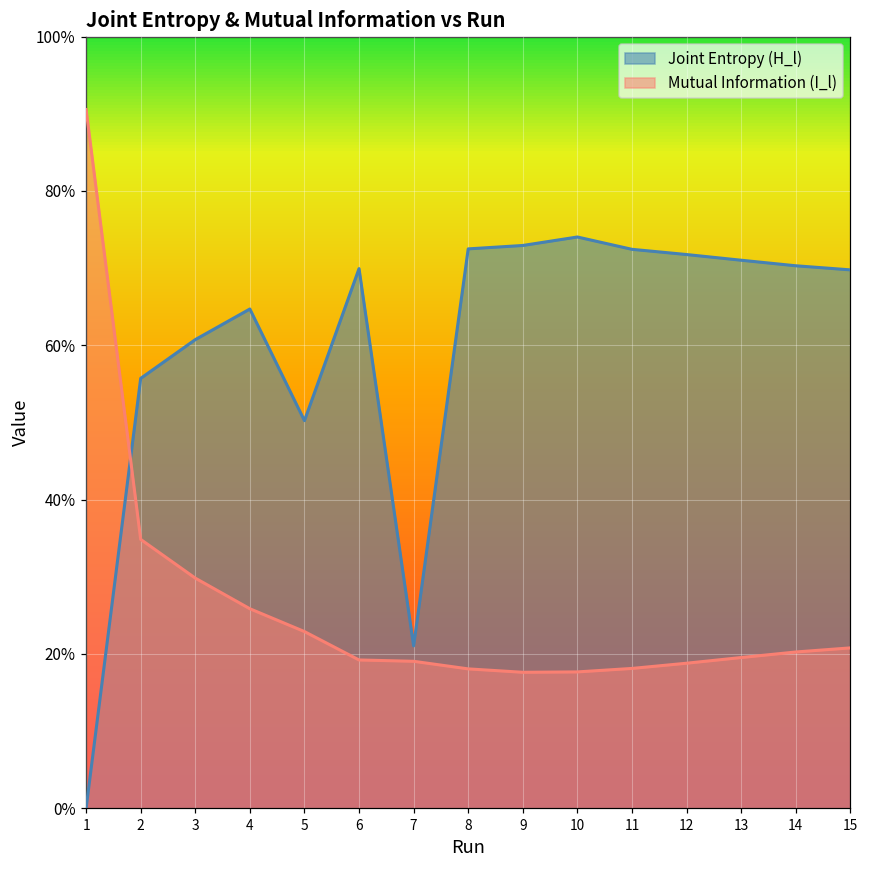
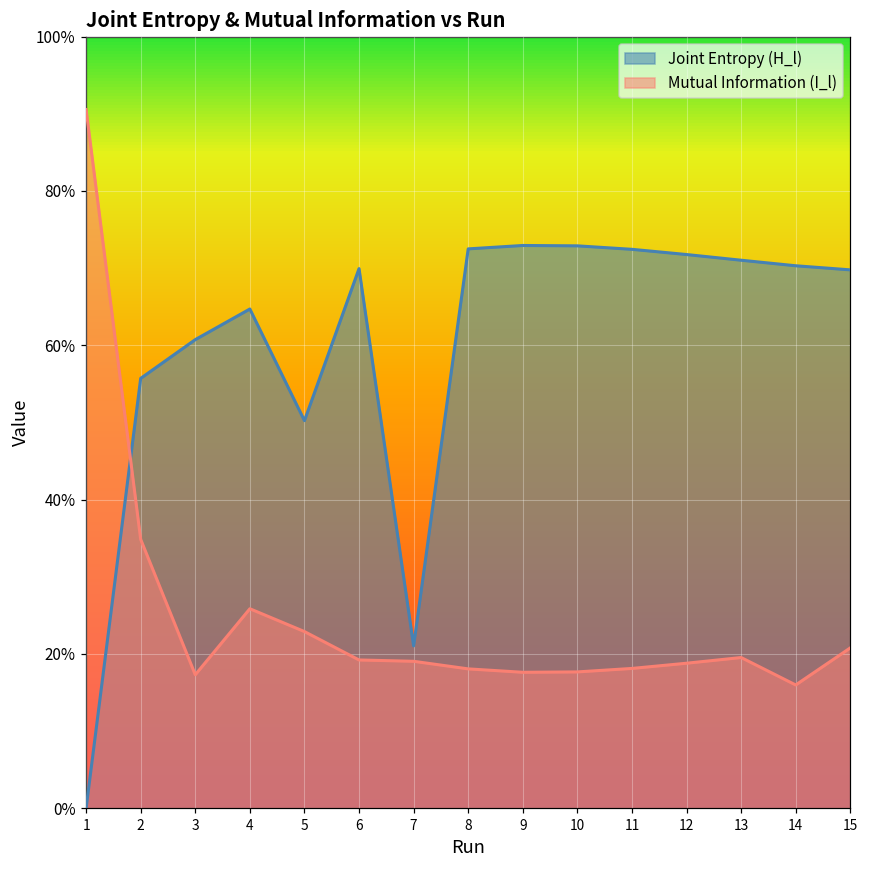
  {
    "Joint Entropy (H_l)": {
      "1": "0%",
      "2": "56%",
      "3": "61%",
      "4": "65%",
      "5": "50%",
      "6": "70%",
      "7": "21%",
      "8": "72%",
      "9": "73%",
-     "10": "74%",
+     "10": "73%",
      "11": "72%",
      "12": "72%",
      "13": "71%",
      "14": "70%",
      "15": "70%"
    },
    "Mutual Information (I_l)": {
      "1": "91%",
      "2": "35%",
-     "3": "30%",
+     "3": "17%",
      "4": "26%",
      "5": "23%",
      "6": "19%",
      "7": "19%",
      "8": "18%",
      "9": "18%",
      "10": "18%",
      "11": "18%",
      "12": "19%",
      "13": "20%",
-     "14": "20%",
+     "14": "16%",
      "15": "21%"
    }
  }
